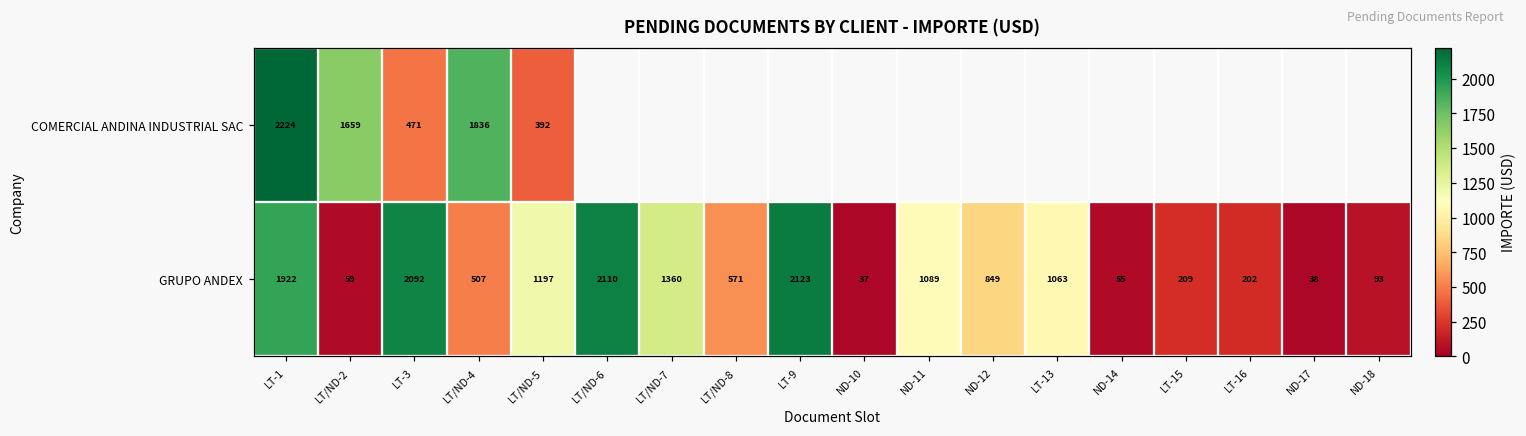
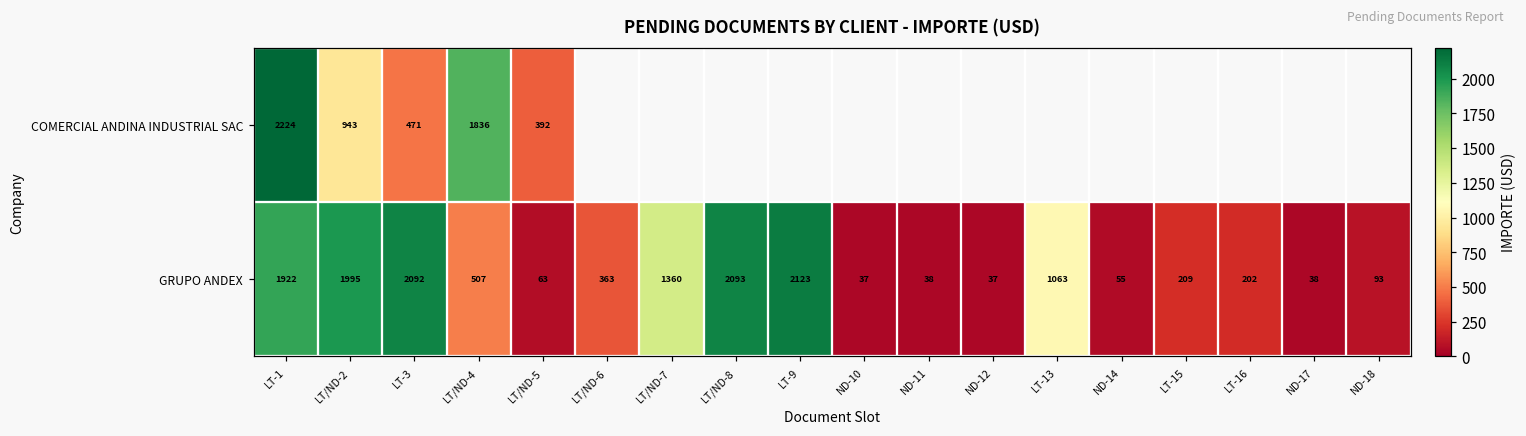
  {
    "COMERCIAL ANDINA INDUSTRIAL SAC": {
      "LT-1": 2224,
-     "LT/ND-2": 1659,
+     "LT/ND-2": 943,
      "LT-3": 471,
      "LT/ND-4": 1836,
      "LT/ND-5": 392
    },
    "GRUPO ANDEX": {
      "LT-1": 1922,
-     "LT/ND-2": 59,
+     "LT/ND-2": 1995,
      "LT-3": 2092,
      "LT/ND-4": 507,
-     "LT/ND-5": 1197,
-     "LT/ND-6": 2110,
+     "LT/ND-5": 63,
+     "LT/ND-6": 363,
      "LT/ND-7": 1360,
-     "LT/ND-8": 571,
+     "LT/ND-8": 2093,
      "LT-9": 2123,
      "ND-10": 37,
-     "ND-11": 1089,
-     "ND-12": 849,
+     "ND-11": 38,
+     "ND-12": 37,
      "LT-13": 1063,
      "ND-14": 55,
      "LT-15": 209,
      "LT-16": 202,
      "ND-17": 38,
      "ND-18": 93
    }
  }
